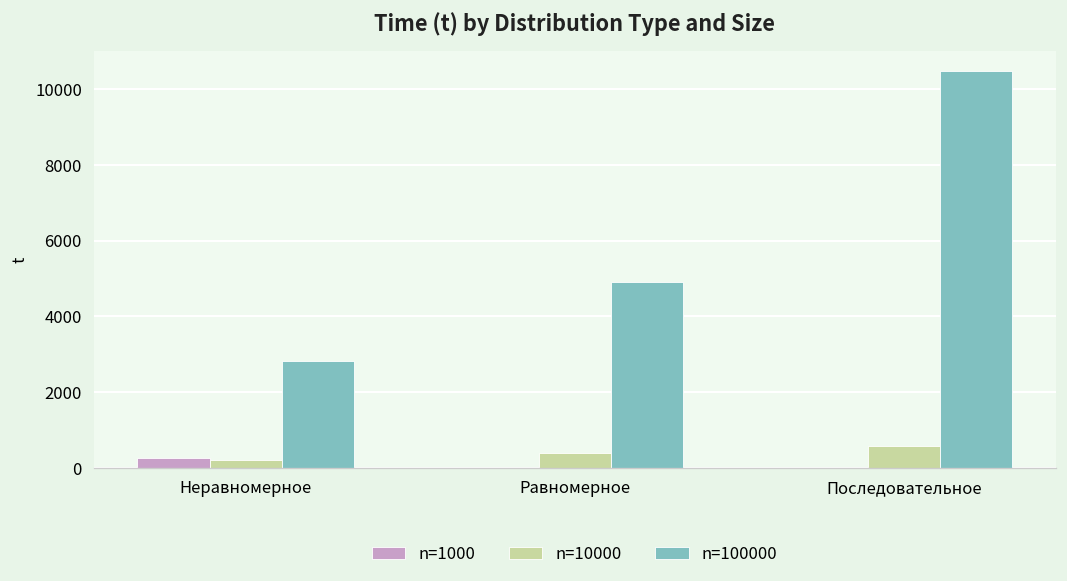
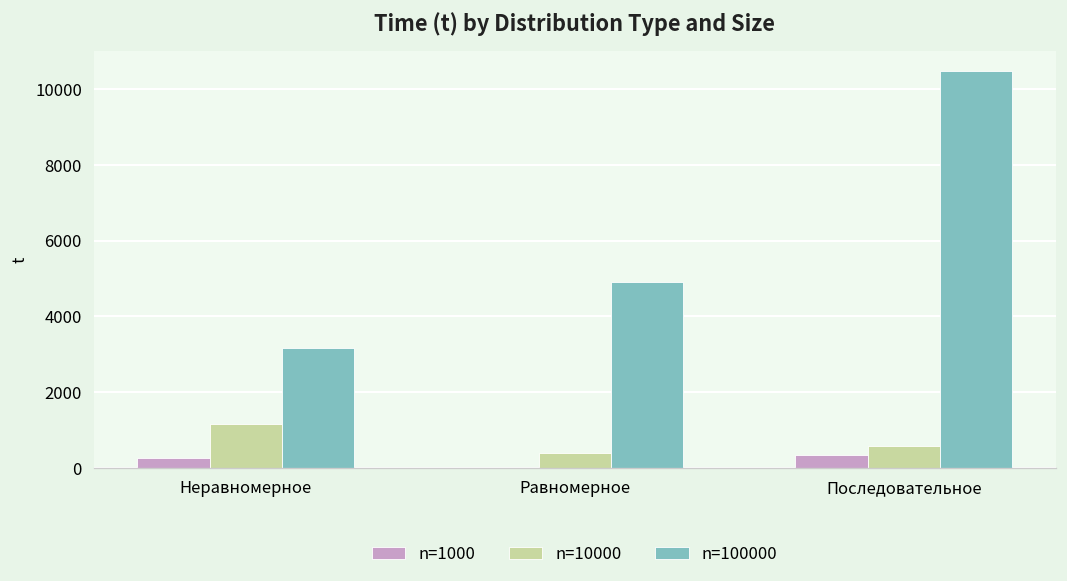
  {
    "n=1000": {
      "Неравномерное": 300,
-     "Последовательное": 0
+     "Последовательное": 300
    },
    "n=10000": {
-     "Неравномерное": 200,
+     "Неравномерное": 1100,
      "Равномерное": 400,
      "Последовательное": 600
    },
    "n=100000": {
-     "Неравномерное": 2800,
+     "Неравномерное": 3200,
      "Равномерное": 4900,
      "Последовательное": 10500
    }
  }
